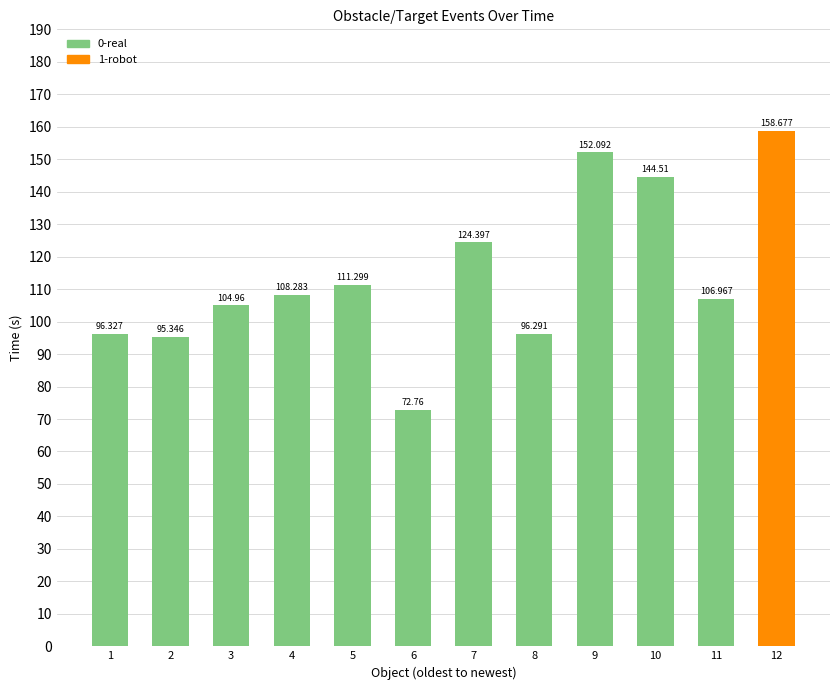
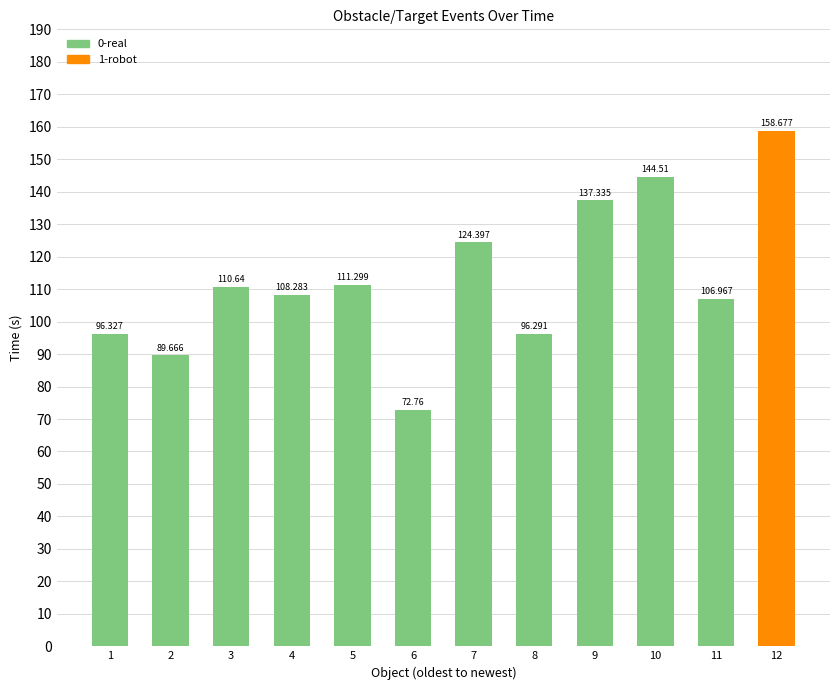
  {
    "0-real": {
      "1": 96.327,
-     "2": 95.346,
-     "3": 104.96,
+     "2": 89.666,
+     "3": 110.64,
      "4": 108.283,
      "5": 111.299,
      "6": 72.76,
      "7": 124.397,
      "8": 96.291,
-     "9": 152.092,
+     "9": 137.335,
      "10": 144.51,
      "11": 106.967
    },
    "1-robot": {
      "12": 158.677
    }
  }
